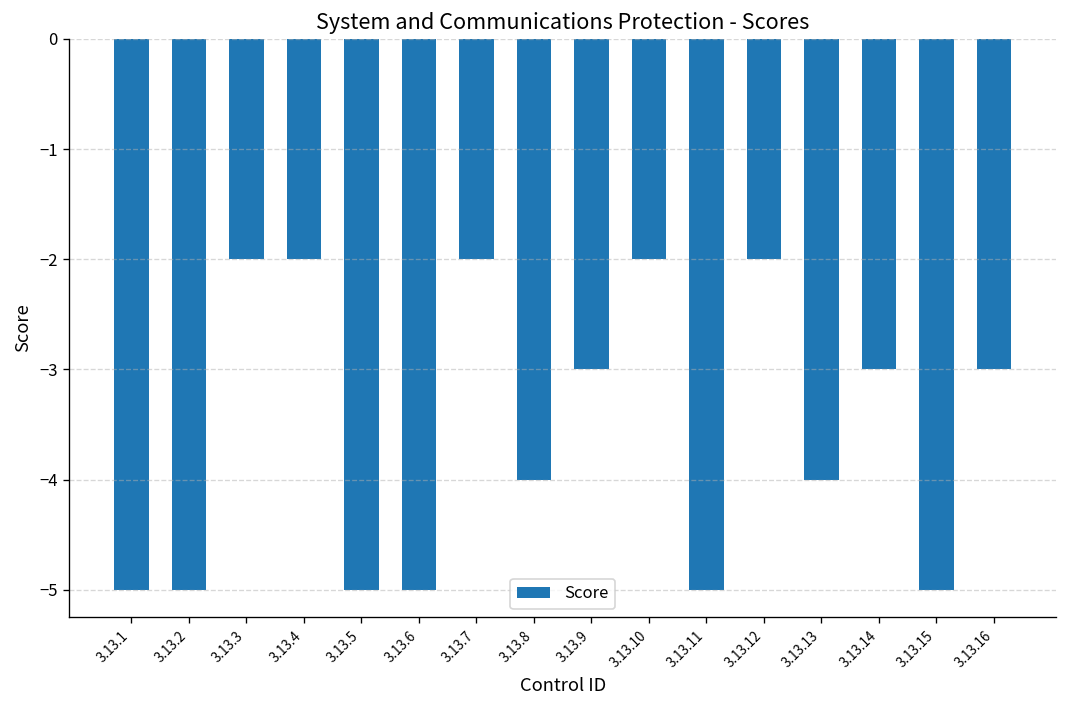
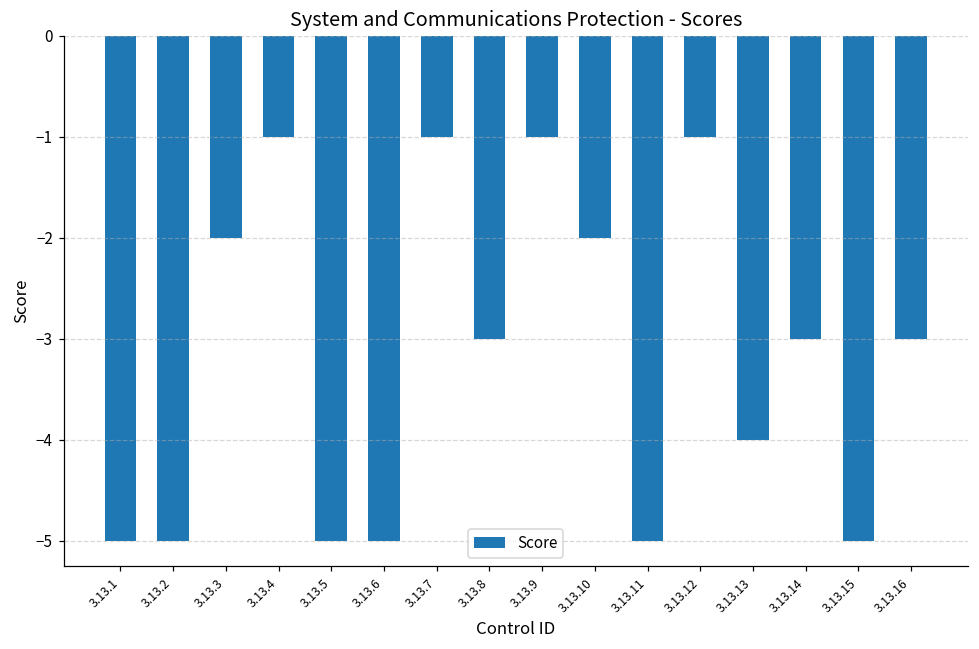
  {
    "3.13.1": -5,
    "3.13.2": -5,
    "3.13.3": -2,
-   "3.13.4": -2,
+   "3.13.4": -1,
    "3.13.5": -5,
    "3.13.6": -5,
-   "3.13.7": -2,
-   "3.13.8": -4,
-   "3.13.9": -3,
+   "3.13.7": -1,
+   "3.13.8": -3,
+   "3.13.9": -1,
    "3.13.10": -2,
    "3.13.11": -5,
-   "3.13.12": -2,
+   "3.13.12": -1,
    "3.13.13": -4,
    "3.13.14": -3,
    "3.13.15": -5,
    "3.13.16": -3
  }
